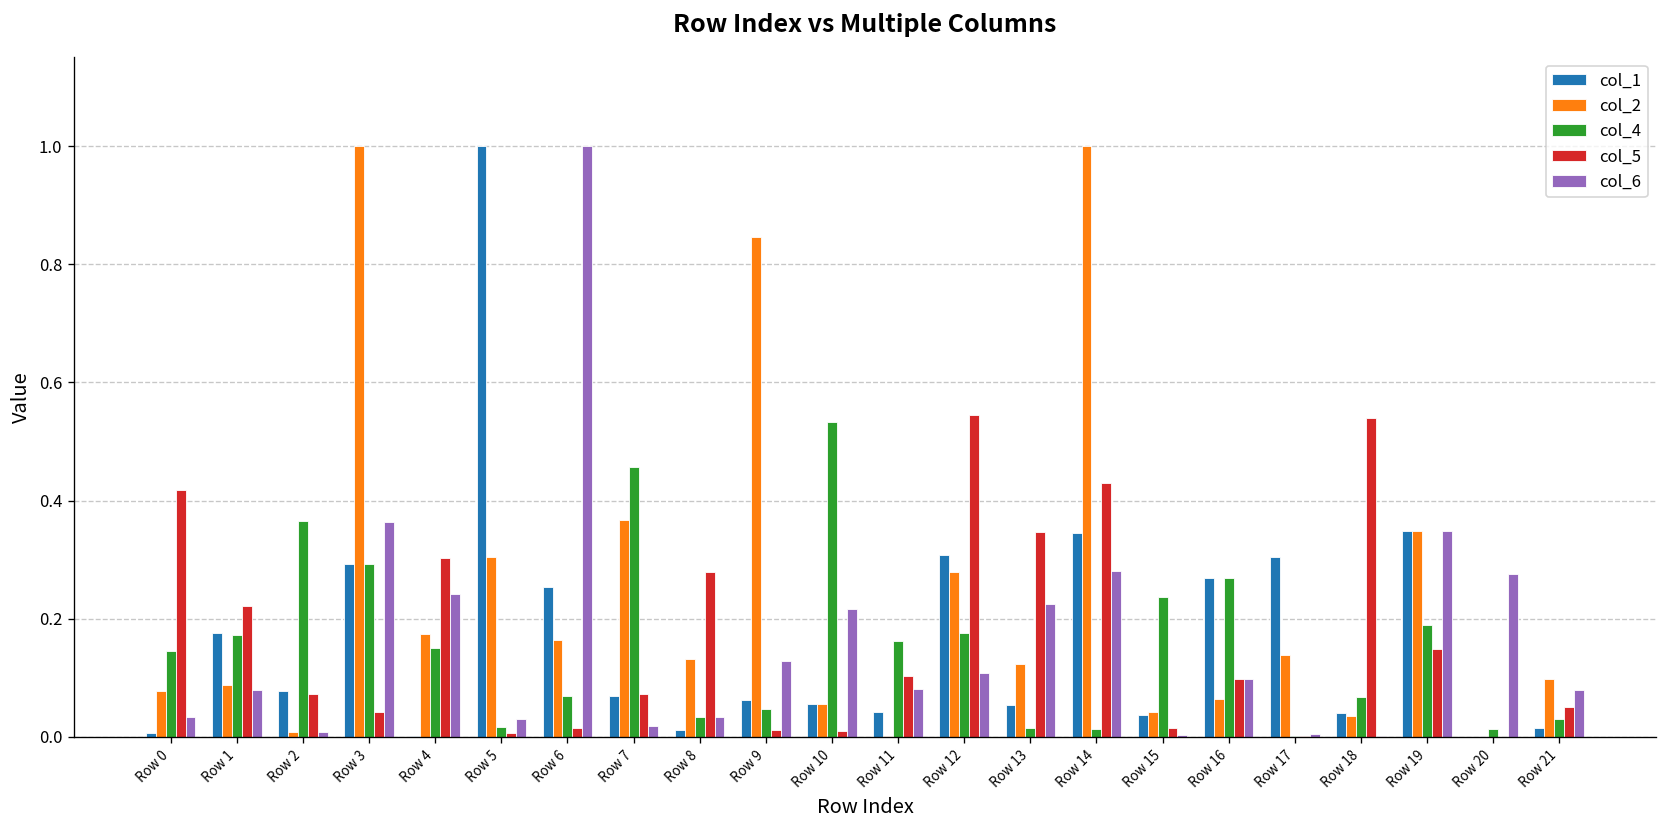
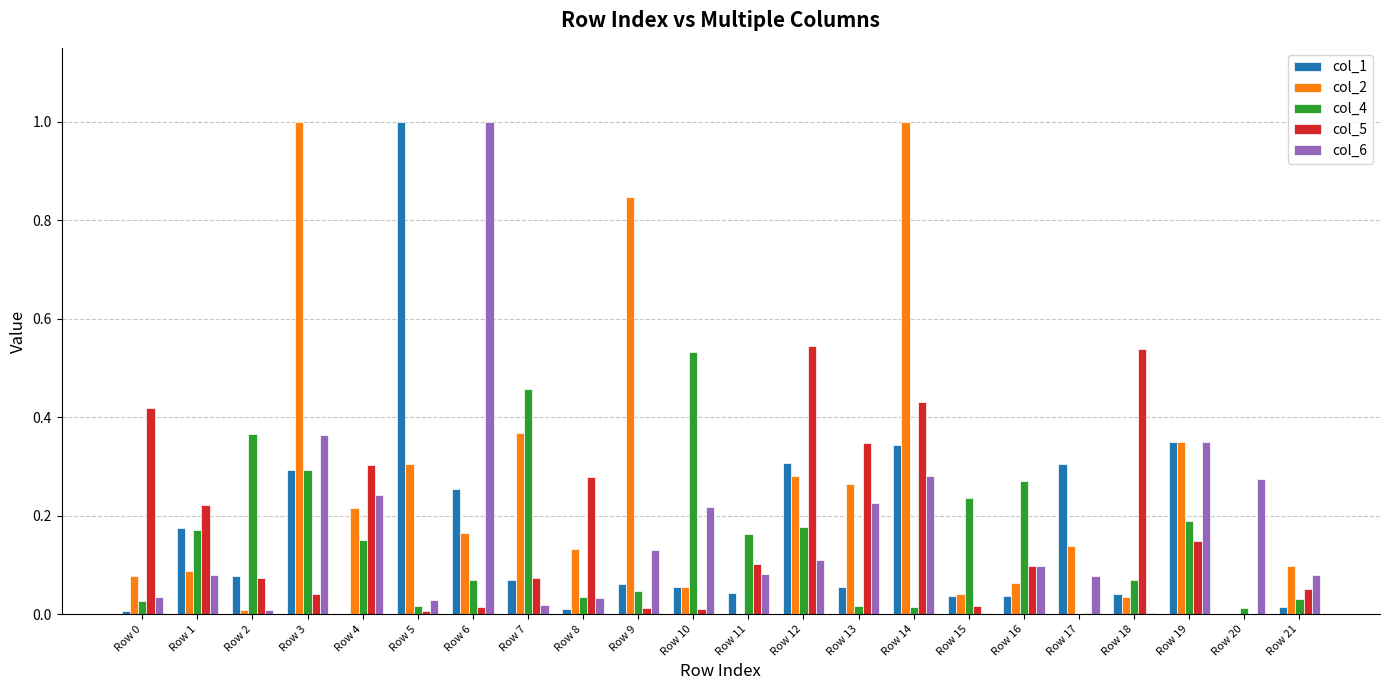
  {
    "col_1": {
      "Row 0": 0.01,
      "Row 1": 0.18,
      "Row 2": 0.08,
      "Row 3": 0.29,
      "Row 5": 1.00,
      "Row 6": 0.25,
      "Row 7": 0.07,
      "Row 8": 0.01,
      "Row 9": 0.06,
      "Row 10": 0.06,
      "Row 11": 0.04,
      "Row 12": 0.31,
      "Row 13": 0.05,
      "Row 14": 0.34,
      "Row 15": 0.04,
-     "Row 16": 0.27,
+     "Row 16": 0.04,
      "Row 17": 0.31,
      "Row 18": 0.04,
      "Row 19": 0.35,
      "Row 21": 0.01
    },
    "col_2": {
      "Row 0": 0.08,
      "Row 1": 0.09,
      "Row 2": 0.01,
      "Row 3": 1.00,
-     "Row 4": 0.17,
+     "Row 4": 0.22,
      "Row 5": 0.30,
      "Row 6": 0.16,
      "Row 7": 0.37,
      "Row 8": 0.13,
      "Row 9": 0.85,
      "Row 10": 0.06,
      "Row 12": 0.28,
-     "Row 13": 0.12,
+     "Row 13": 0.26,
      "Row 14": 1.00,
      "Row 15": 0.04,
      "Row 16": 0.06,
      "Row 17": 0.14,
      "Row 18": 0.04,
      "Row 19": 0.35,
      "Row 21": 0.10
    },
    "col_4": {
-     "Row 0": 0.15,
+     "Row 0": 0.03,
      "Row 1": 0.17,
      "Row 2": 0.37,
      "Row 3": 0.29,
      "Row 4": 0.15,
      "Row 5": 0.02,
      "Row 6": 0.07,
      "Row 7": 0.46,
      "Row 8": 0.03,
      "Row 9": 0.05,
      "Row 10": 0.53,
      "Row 11": 0.16,
      "Row 12": 0.18,
      "Row 13": 0.02,
      "Row 14": 0.01,
      "Row 15": 0.24,
      "Row 16": 0.27,
      "Row 18": 0.07,
      "Row 19": 0.19,
      "Row 20": 0.01,
      "Row 21": 0.03
    },
    "col_5": {
      "Row 0": 0.42,
      "Row 1": 0.22,
      "Row 2": 0.07,
      "Row 3": 0.04,
      "Row 4": 0.30,
      "Row 5": 0.01,
      "Row 6": 0.01,
      "Row 7": 0.07,
      "Row 8": 0.28,
      "Row 9": 0.01,
      "Row 10": 0.01,
      "Row 11": 0.10,
      "Row 12": 0.55,
      "Row 13": 0.35,
      "Row 14": 0.43,
      "Row 15": 0.02,
      "Row 16": 0.10,
      "Row 18": 0.54,
      "Row 19": 0.15,
      "Row 21": 0.05
    },
    "col_6": {
      "Row 0": 0.03,
      "Row 1": 0.08,
      "Row 2": 0.01,
      "Row 3": 0.36,
      "Row 4": 0.24,
      "Row 5": 0.03,
      "Row 6": 1.00,
      "Row 7": 0.02,
      "Row 8": 0.03,
      "Row 9": 0.13,
      "Row 10": 0.22,
      "Row 11": 0.08,
      "Row 12": 0.11,
      "Row 13": 0.23,
      "Row 14": 0.28,
      "Row 16": 0.10,
-     "Row 17": 0.00,
+     "Row 17": 0.08,
      "Row 19": 0.35,
      "Row 20": 0.28,
      "Row 21": 0.08
    }
  }
